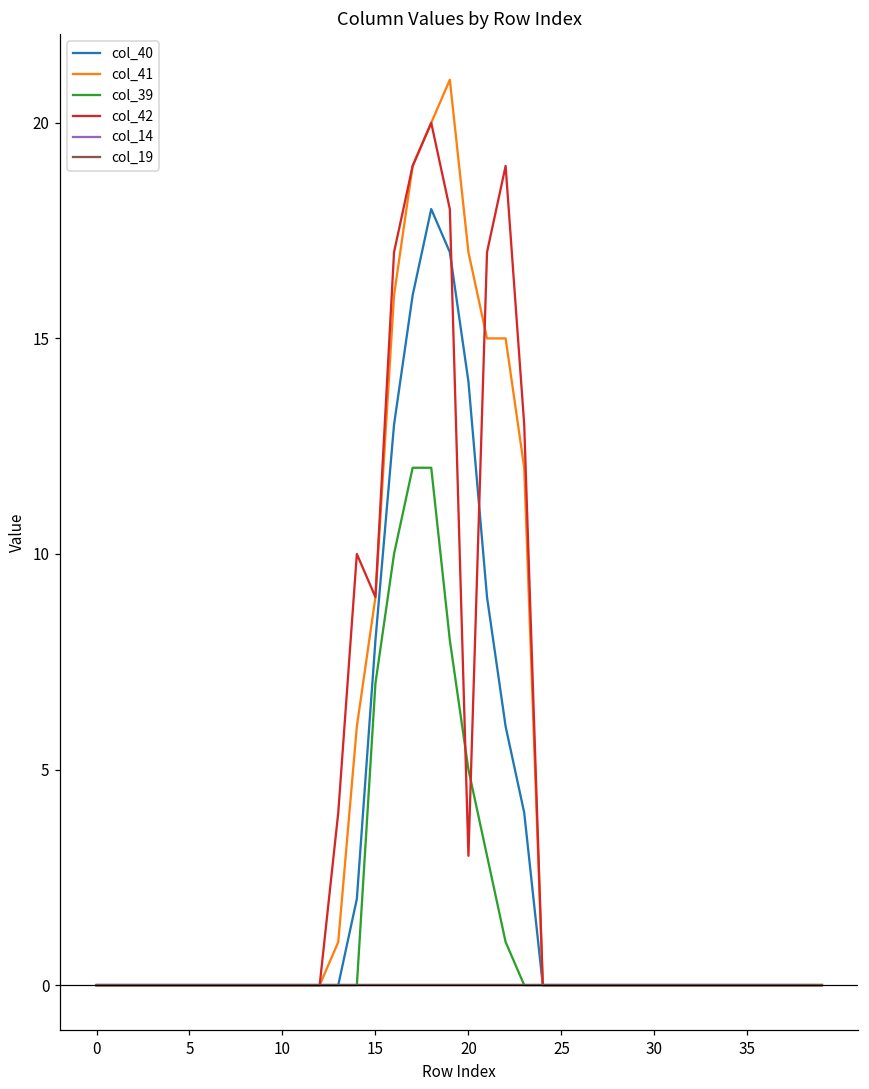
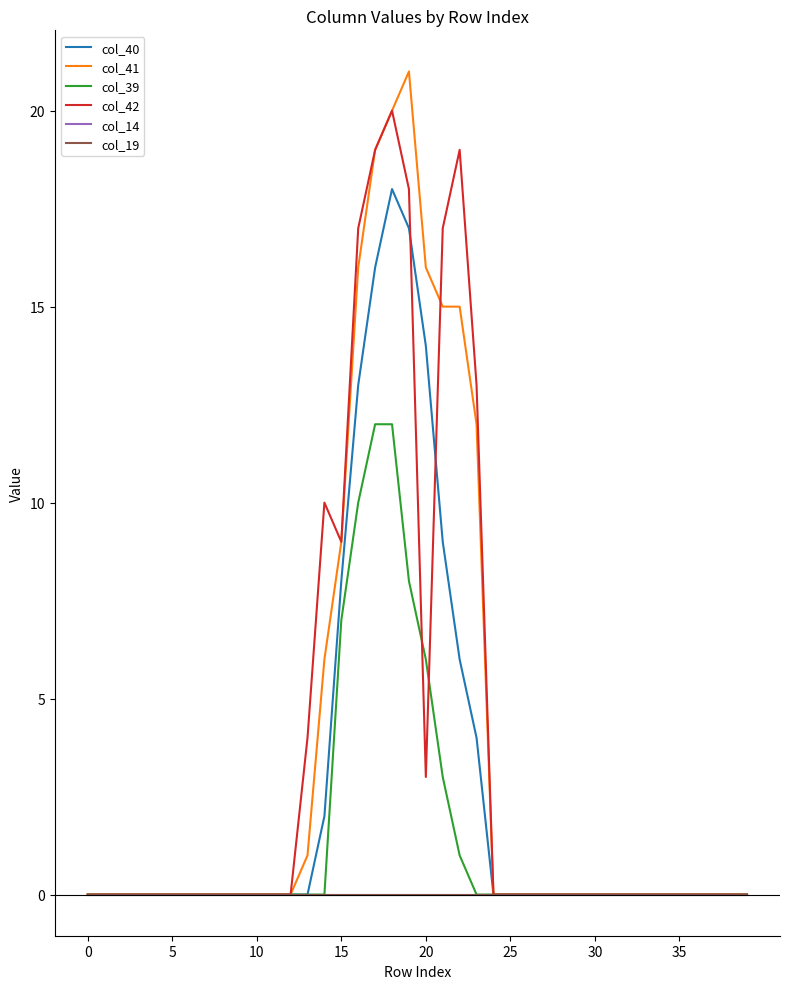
  {
    "col_40": {
      "15": 8,
      "20": 14
    },
    "col_41": {
-     "20": 17
+     "20": 16
    },
    "col_39": {
      "15": 7,
-     "20": 5
+     "20": 6
    },
    "col_42": {
      "20": 3
    },
    "col_19": {
      "15": 0,
      "20": 0
    }
  }
